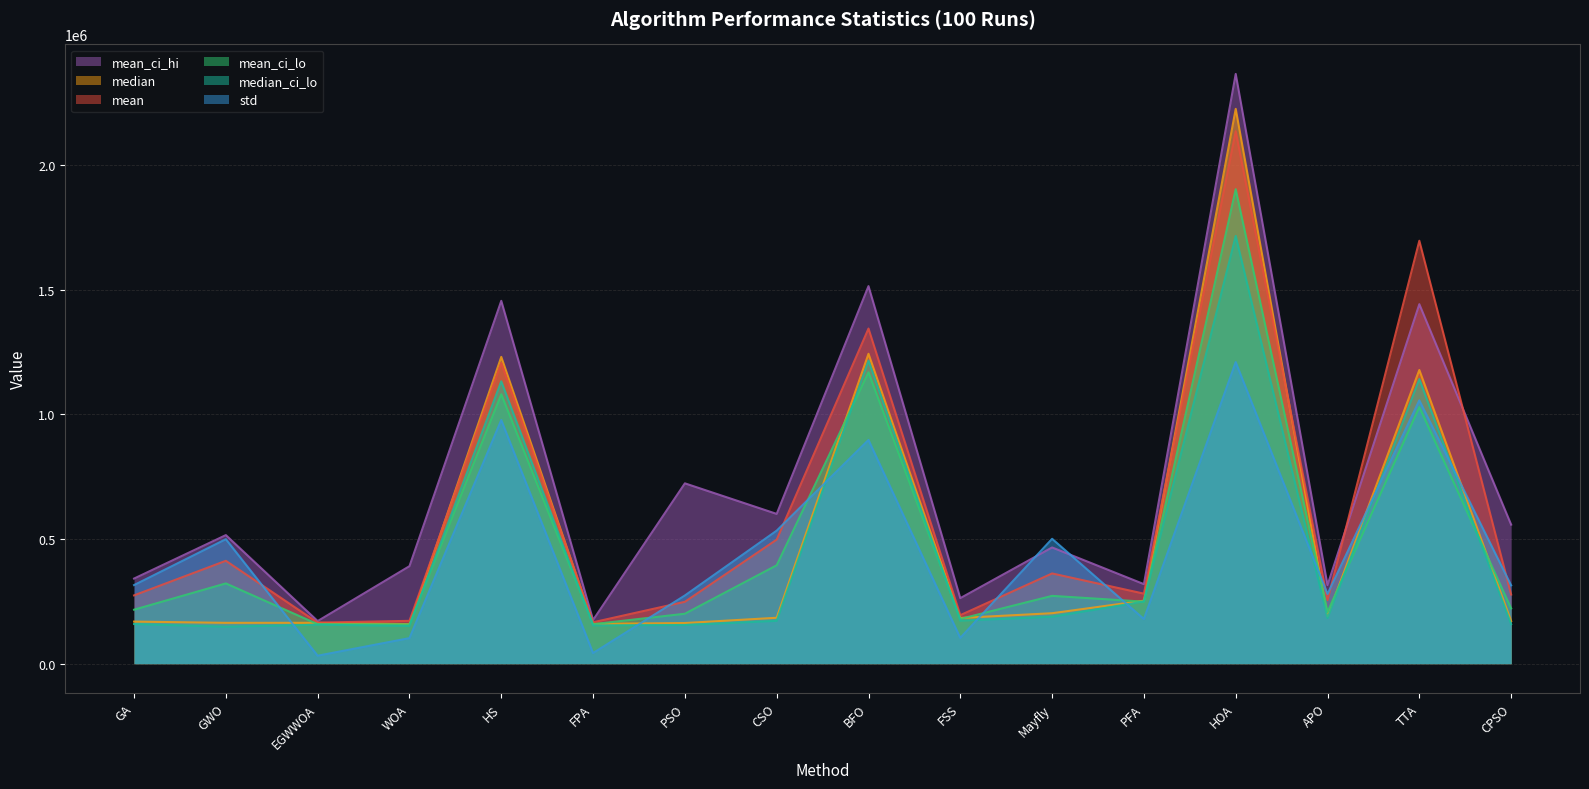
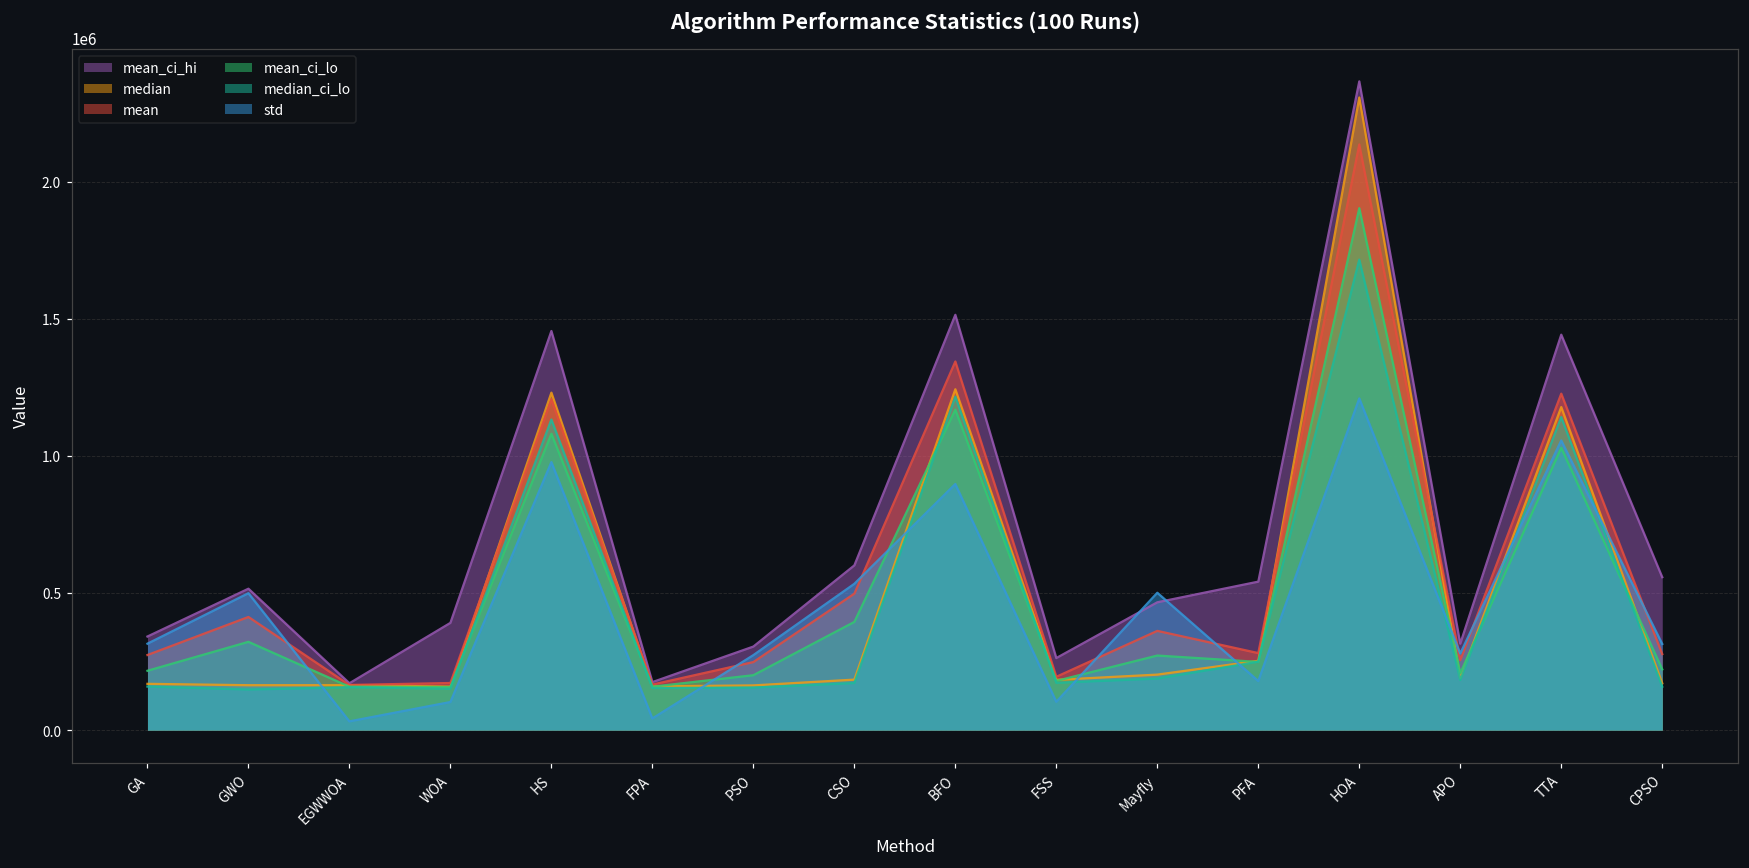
  {
    "mean_ci_hi": {
      "GA": 340000,
      "GWO": 520000,
      "WOA": 390000,
      "HS": 1460000,
-     "PSO": 720000,
+     "PSO": 300000,
      "CSO": 600000,
      "BFO": 1510000,
      "FSS": 260000,
      "Mayfly": 470000,
-     "PFA": 320000,
+     "PFA": 540000,
      "HOA": 2370000,
      "APO": 320000,
      "TTA": 1440000,
      "CPSO": 560000
    },
    "median": {
      "GWO": 160000,
      "HS": 1230000,
      "CSO": 180000,
      "BFO": 1240000,
      "Mayfly": 200000,
-     "HOA": 2220000,
+     "HOA": 2310000,
      "TTA": 1180000,
      "CPSO": 170000
    },
    "mean": {
      "GA": 270000,
      "GWO": 410000,
      "WOA": 170000,
      "HS": 1210000,
      "PSO": 250000,
      "CSO": 500000,
      "BFO": 1340000,
      "FSS": 190000,
      "Mayfly": 360000,
      "PFA": 280000,
      "HOA": 2140000,
      "APO": 250000,
-     "TTA": 1700000,
+     "TTA": 1230000,
      "CPSO": 280000
    }
  }
